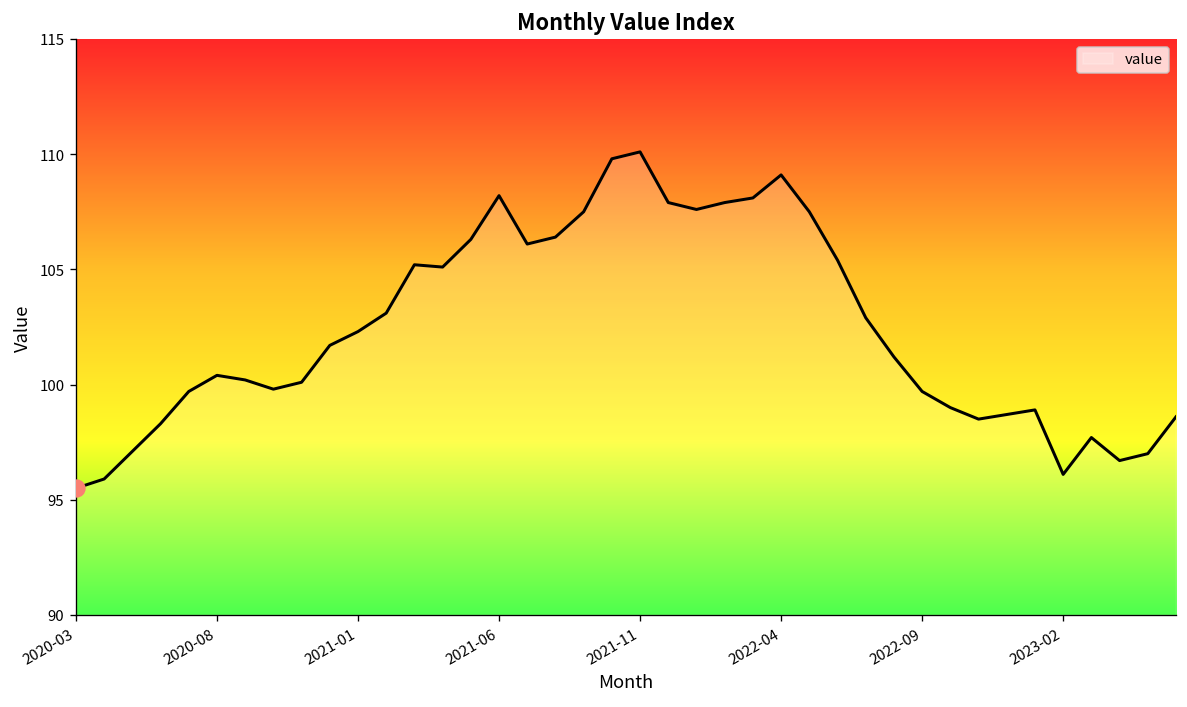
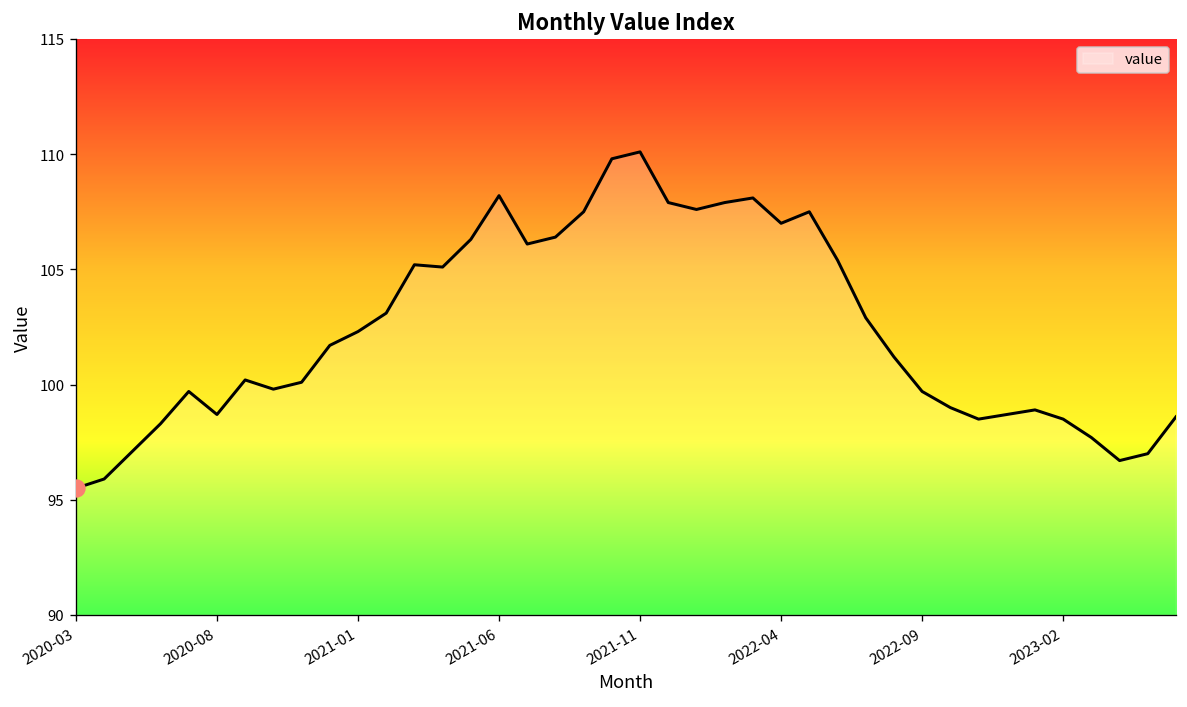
  {
    "value": {
-     "2020-08": 100.4,
+     "2020-08": 98.7,
      "2021-01": 102.3,
      "2021-06": 108.2,
      "2021-11": 110.1,
-     "2022-04": 109.1,
+     "2022-04": 107.0,
      "2022-09": 99.7,
-     "2023-02": 96.1
+     "2023-02": 98.5
    }
  }
